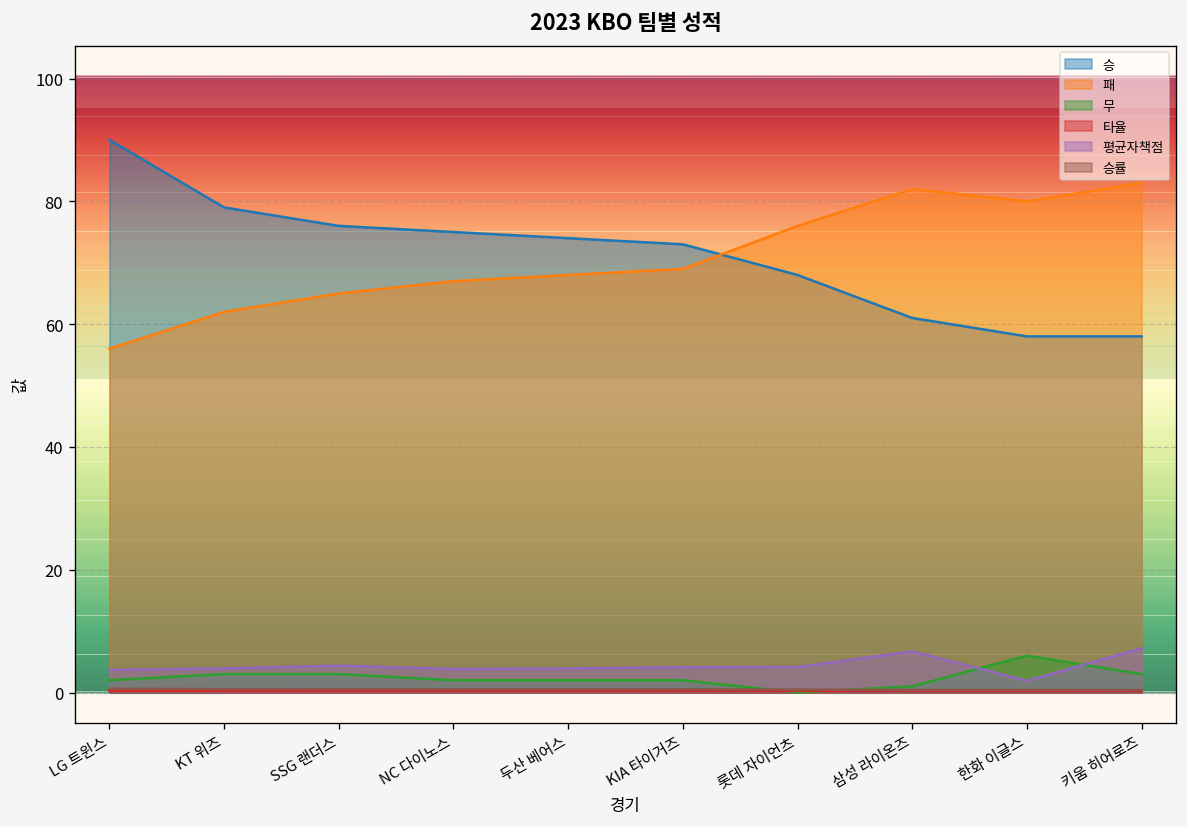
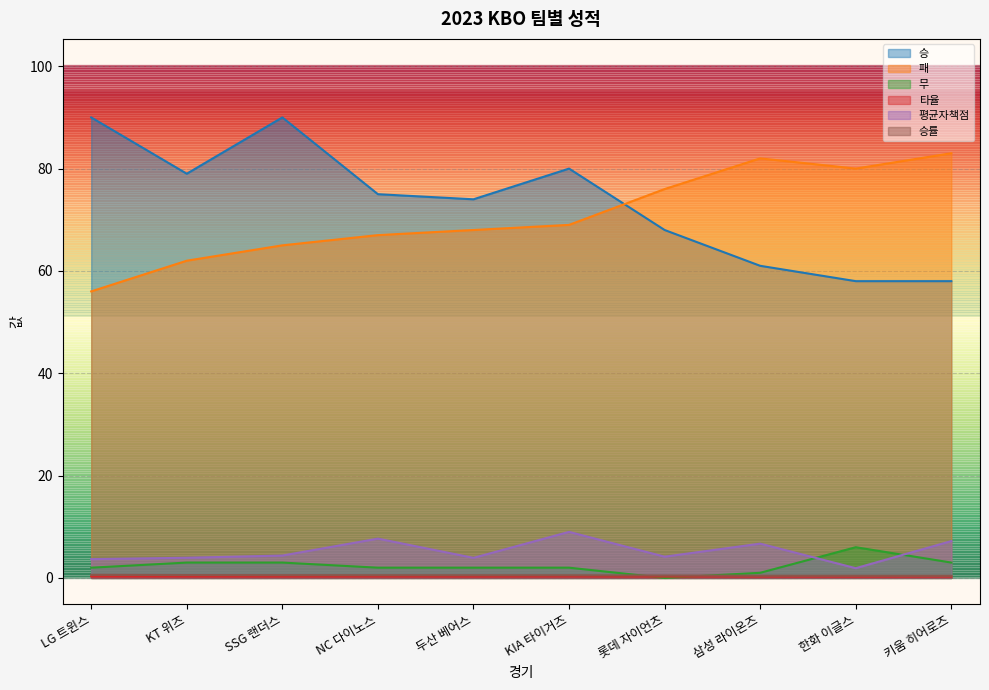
  {
    "승": {
      "LG 트윈스": 90,
      "KT 위즈": 79,
-     "SSG 랜더스": 76,
+     "SSG 랜더스": 90,
      "NC 다이노스": 75,
      "두산 베어스": 74,
-     "KIA 타이거즈": 73,
+     "KIA 타이거즈": 80,
      "롯데 자이언츠": 68,
      "삼성 라이온즈": 61,
      "한화 이글스": 58,
      "키움 히어로즈": 58
    },
    "평균자책점": {
      "LG 트윈스": 4,
      "KT 위즈": 4,
      "SSG 랜더스": 4,
-     "NC 다이노스": 4,
+     "NC 다이노스": 8,
      "두산 베어스": 4,
-     "KIA 타이거즈": 4,
+     "KIA 타이거즈": 9,
      "롯데 자이언츠": 4,
      "삼성 라이온즈": 7,
      "한화 이글스": 2,
      "키움 히어로즈": 7
    }
  }
